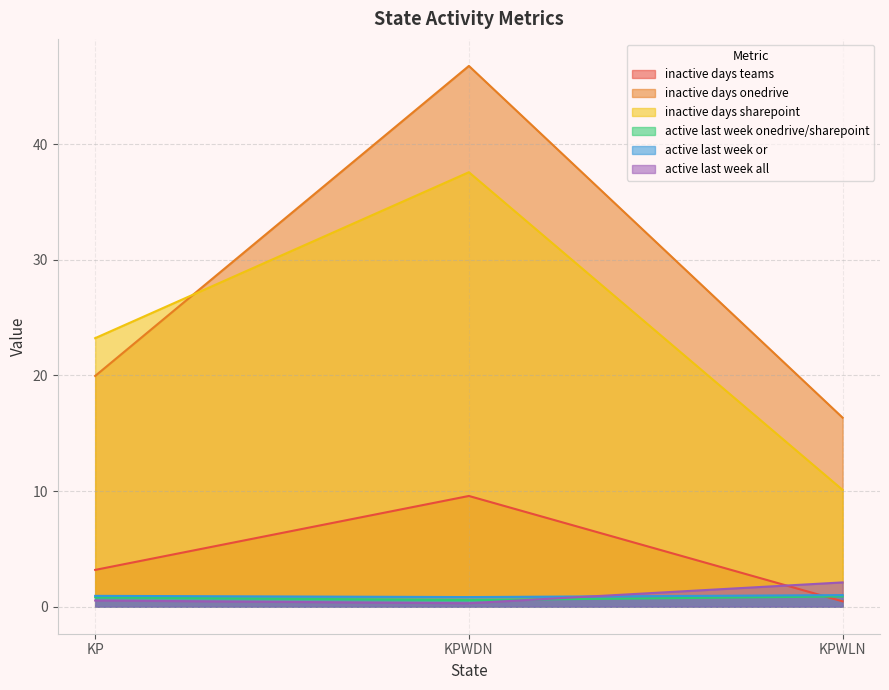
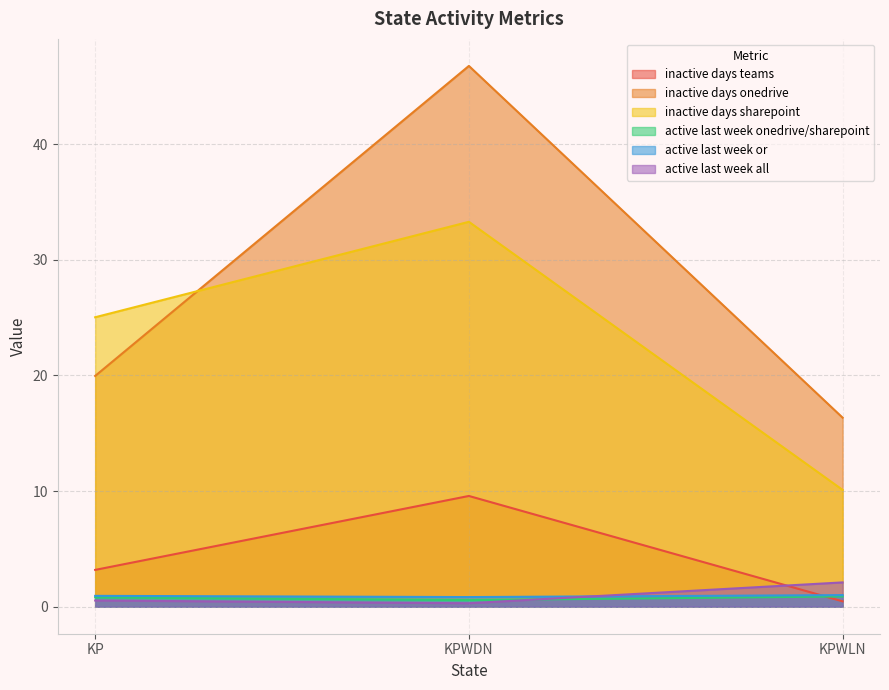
  {
    "inactive days sharepoint": {
-     "KP": 23.2,
-     "KPWDN": 37.6,
+     "KP": 25.0,
+     "KPWDN": 33.3,
      "KPWLN": 10.1
    },
    "active last week onedrive/sharepoint": {
      "KPWDN": 0.6
    },
    "active last week or": {
      "KPWDN": 0.8
    },
    "active last week all": {
      "KP": 0.5,
      "KPWDN": 0.3,
      "KPWLN": 2.1
    }
  }
